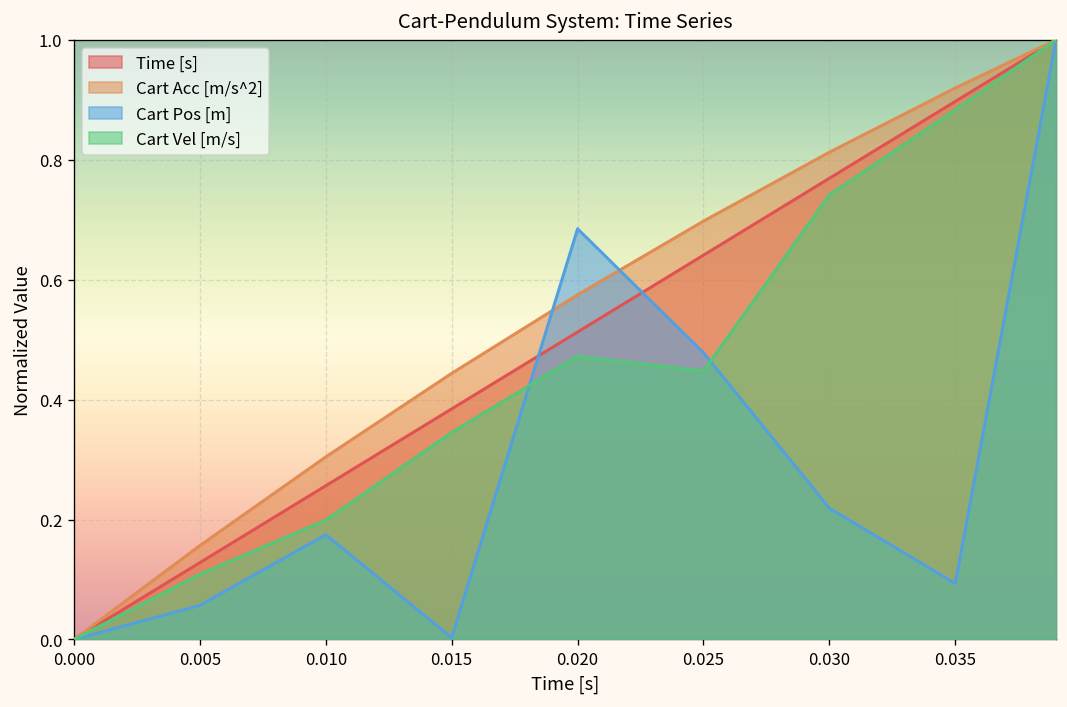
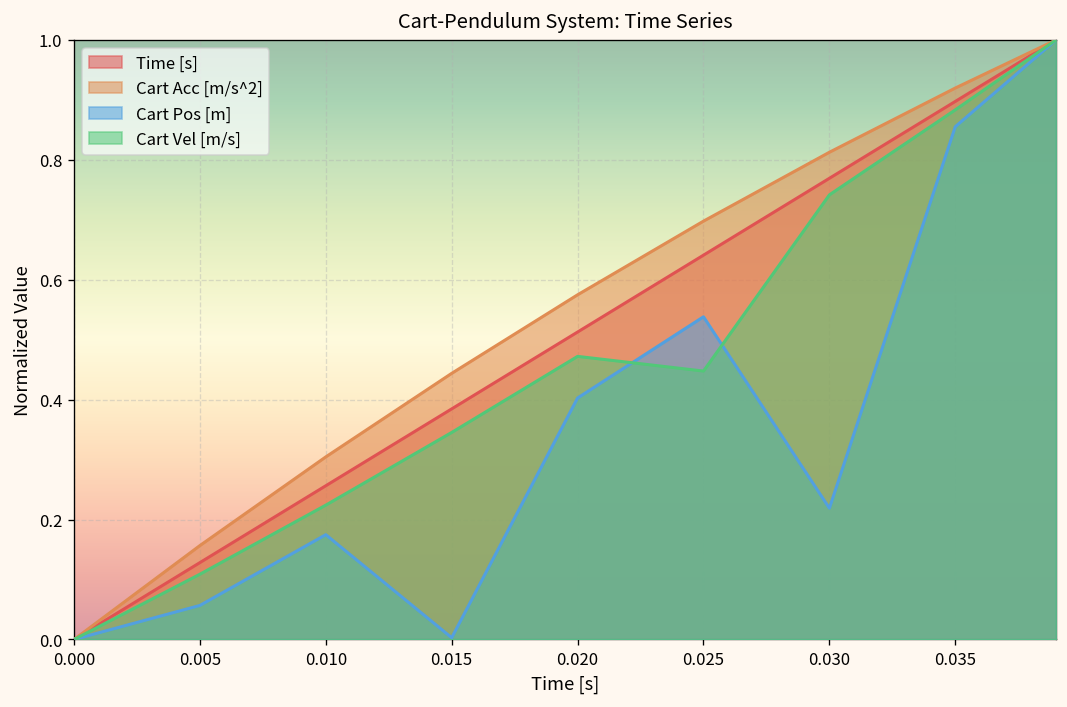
  {
    "Cart Pos [m]": {
      "0.005": 0.06,
      "0.010": 0.17,
      "0.015": 0.00,
-     "0.020": 0.69,
-     "0.025": 0.48,
+     "0.020": 0.40,
+     "0.025": 0.54,
      "0.030": 0.22,
-     "0.035": 0.09
+     "0.035": 0.86
    },
    "Cart Vel [m/s]": {
      "0.005": 0.11,
-     "0.010": 0.20,
+     "0.010": 0.22,
      "0.015": 0.35,
      "0.020": 0.47,
      "0.025": 0.45,
      "0.030": 0.74,
      "0.035": 0.88
    }
  }
